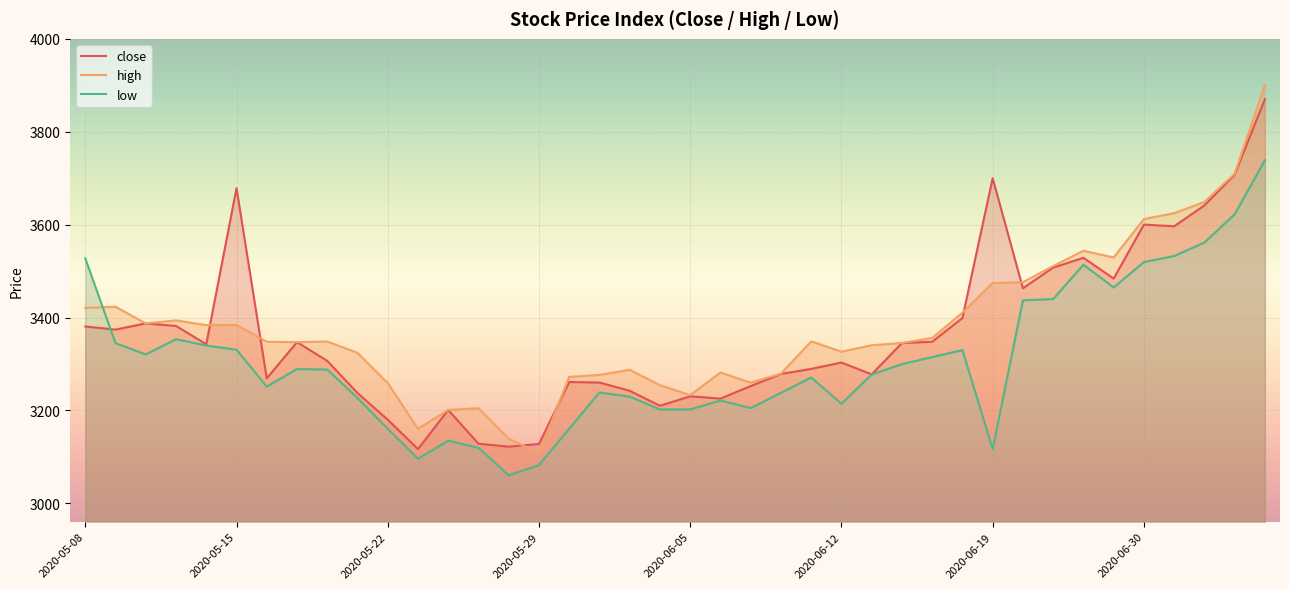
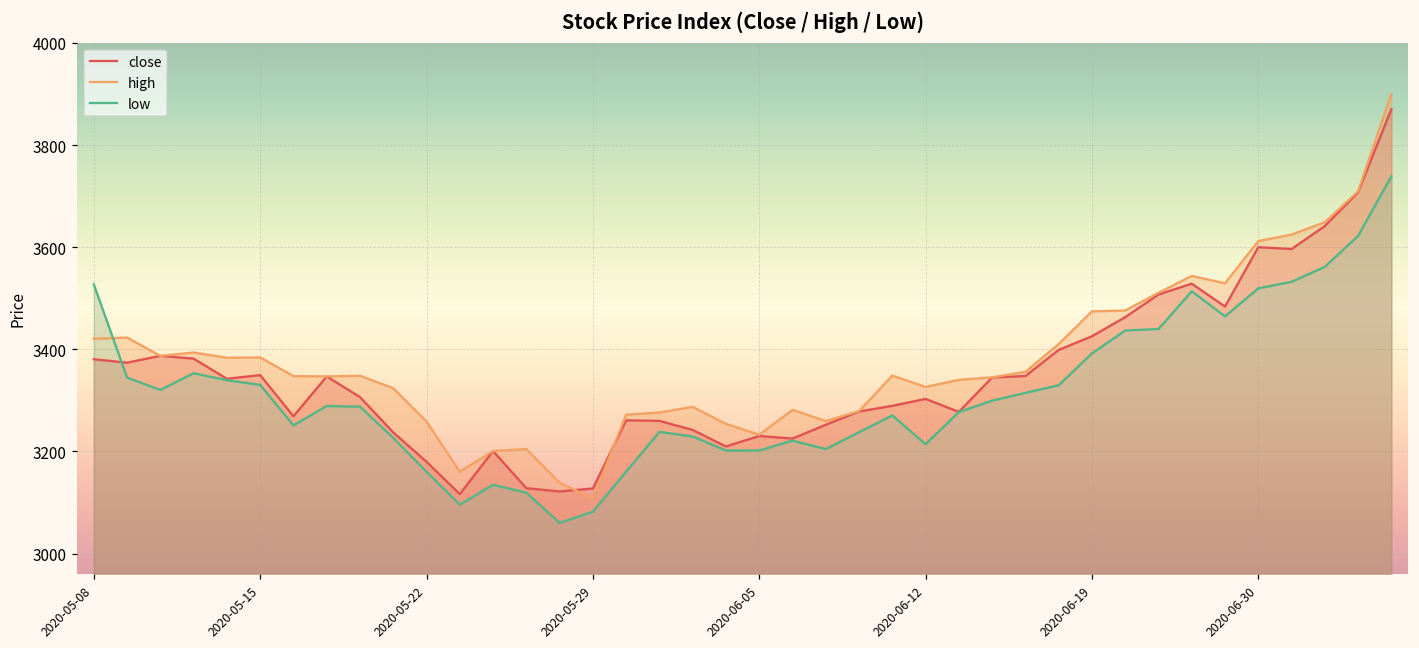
  {
    "close": {
      "2020-05-08": 3380,
-     "2020-05-15": 3680,
+     "2020-05-15": 3350,
      "2020-05-22": 3180,
      "2020-05-29": 3130,
      "2020-06-12": 3300,
-     "2020-06-19": 3700,
+     "2020-06-19": 3430,
      "2020-06-30": 3600
    },
    "low": {
      "2020-05-15": 3330,
      "2020-05-22": 3160,
      "2020-05-29": 3080,
      "2020-06-05": 3200,
      "2020-06-12": 3210,
-     "2020-06-19": 3120,
+     "2020-06-19": 3390,
      "2020-06-30": 3520
    }
  }
